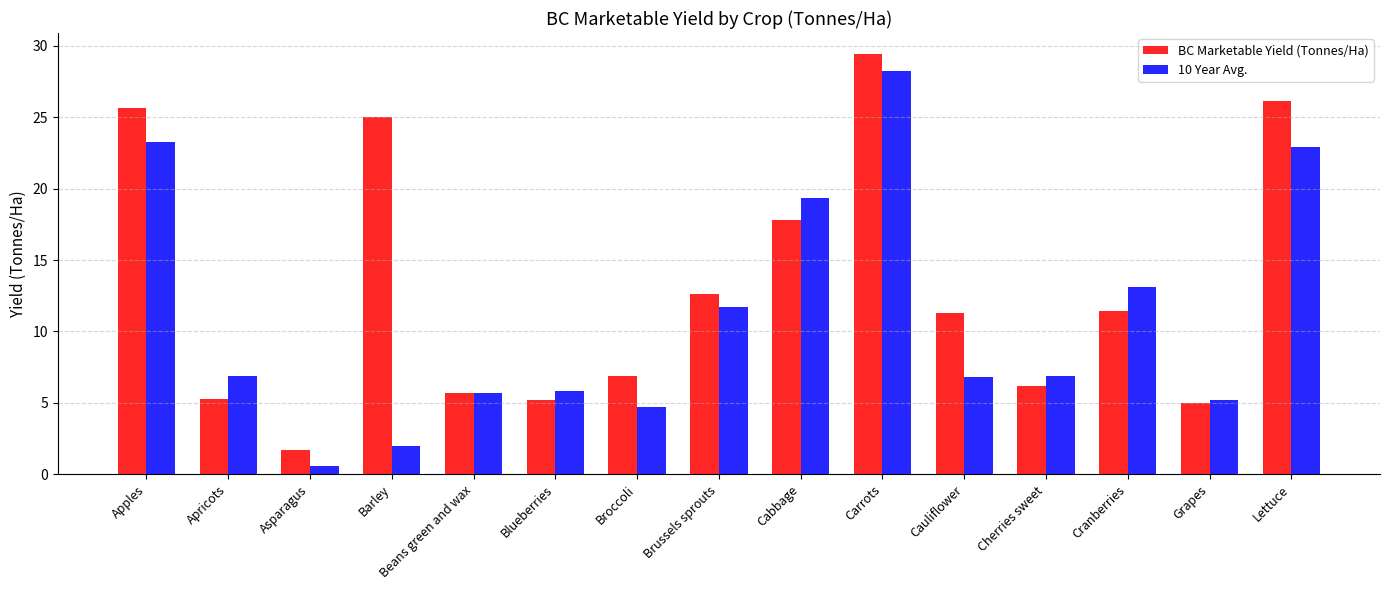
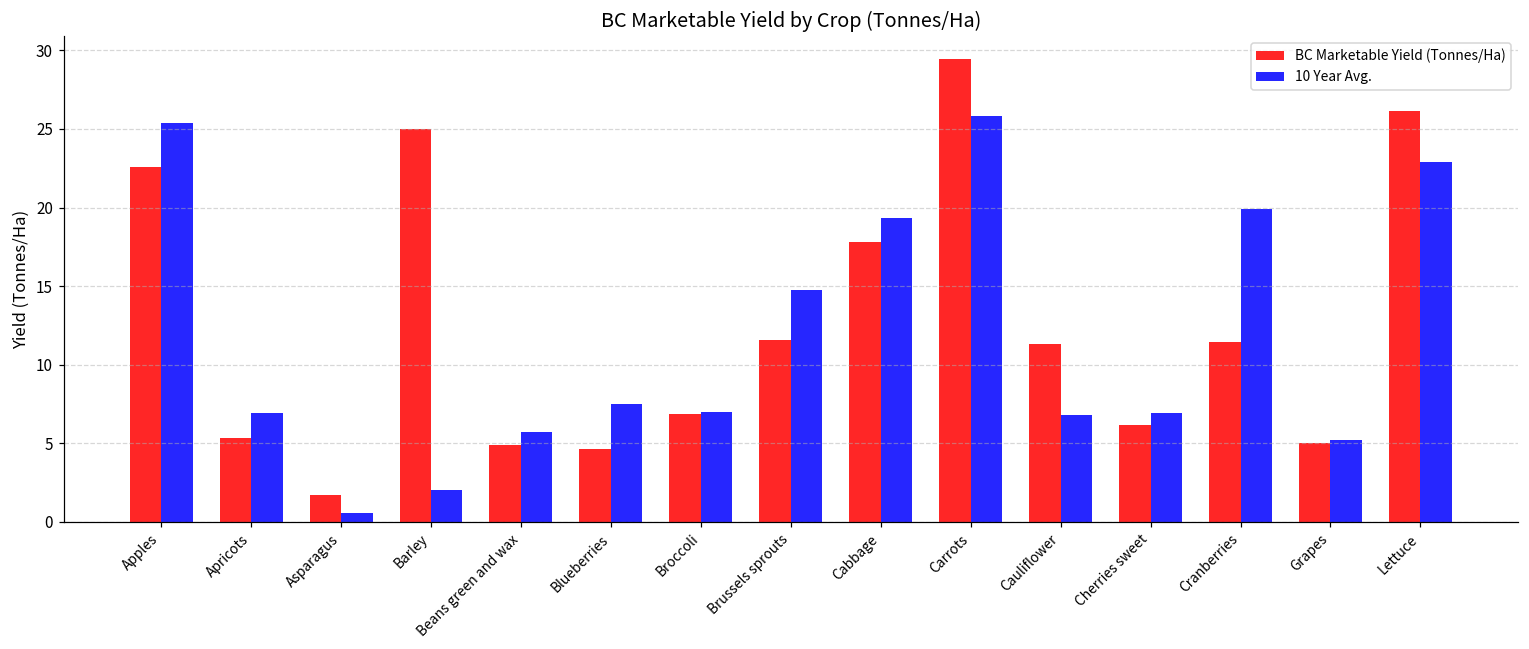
  {
    "BC Marketable Yield (Tonnes/Ha)": {
-     "Apples": 25.6,
+     "Apples": 22.6,
      "Apricots": 5.3,
      "Asparagus": 1.7,
      "Barley": 25.0,
-     "Beans green and wax": 5.7,
-     "Blueberries": 5.2,
+     "Beans green and wax": 4.9,
+     "Blueberries": 4.6,
      "Broccoli": 6.9,
-     "Brussels sprouts": 12.6,
+     "Brussels sprouts": 11.5,
      "Cabbage": 17.8,
      "Carrots": 29.4,
      "Cauliflower": 11.3,
      "Cherries sweet": 6.2,
      "Cranberries": 11.5,
      "Grapes": 5.0,
      "Lettuce": 26.1
    },
    "10 Year Avg.": {
-     "Apples": 23.3,
+     "Apples": 25.4,
      "Apricots": 6.9,
      "Asparagus": 0.6,
      "Barley": 2.0,
      "Beans green and wax": 5.7,
-     "Blueberries": 5.8,
-     "Broccoli": 4.7,
-     "Brussels sprouts": 11.7,
+     "Blueberries": 7.5,
+     "Broccoli": 7.0,
+     "Brussels sprouts": 14.8,
      "Cabbage": 19.3,
-     "Carrots": 28.2,
+     "Carrots": 25.8,
      "Cauliflower": 6.8,
      "Cherries sweet": 6.9,
-     "Cranberries": 13.1,
+     "Cranberries": 19.9,
      "Grapes": 5.2,
      "Lettuce": 22.9
    }
  }
